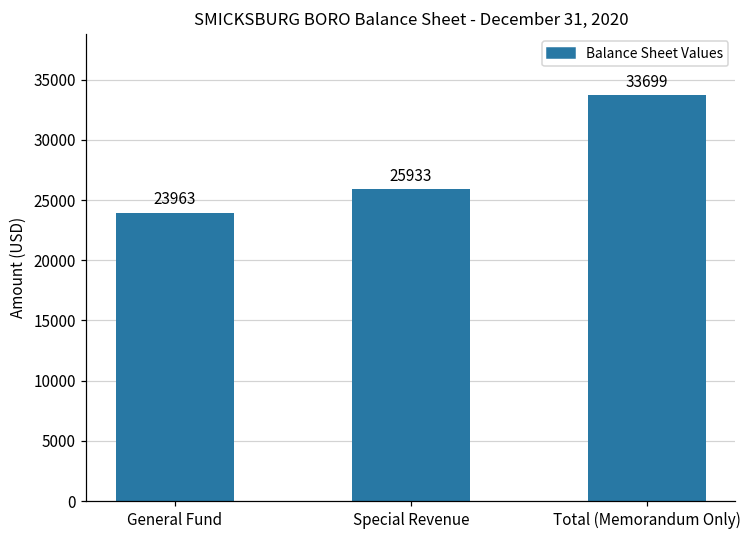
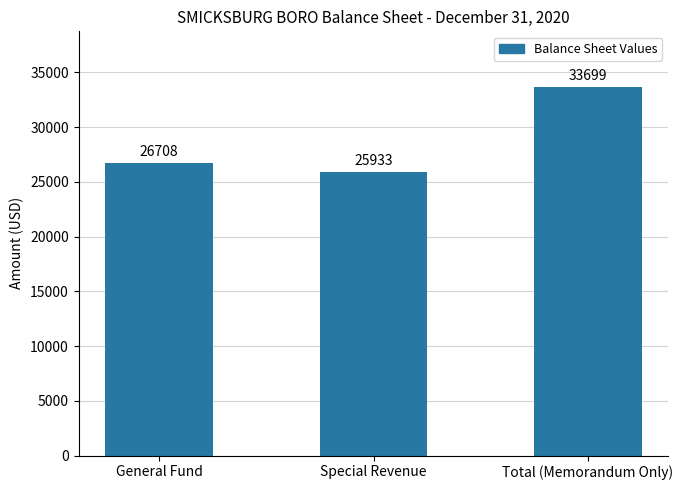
  {
-   "General Fund": 23963,
+   "General Fund": 26708,
    "Special Revenue": 25933,
    "Total (Memorandum Only)": 33699
  }
